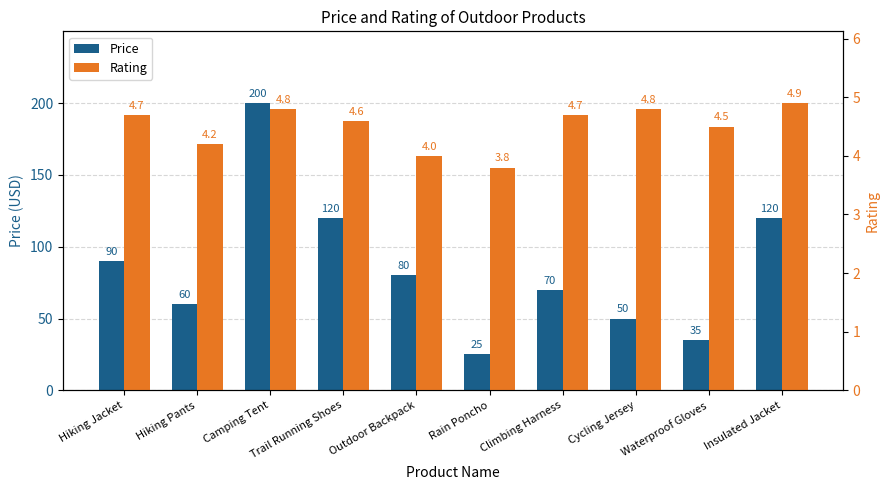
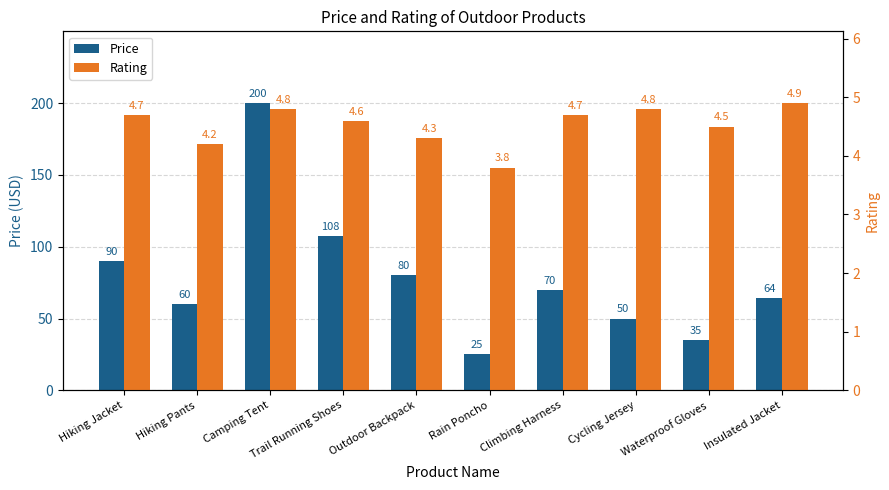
  {
    "Price": {
      "Hiking Jacket": 90,
      "Hiking Pants": 60,
      "Camping Tent": 200,
-     "Trail Running Shoes": 120,
+     "Trail Running Shoes": 108,
      "Outdoor Backpack": 80,
      "Rain Poncho": 25,
      "Climbing Harness": 70,
      "Cycling Jersey": 50,
      "Waterproof Gloves": 35,
-     "Insulated Jacket": 120
+     "Insulated Jacket": 64
    },
    "Rating": {
      "Hiking Jacket": 4.7,
      "Hiking Pants": 4.2,
      "Camping Tent": 4.8,
      "Trail Running Shoes": 4.6,
-     "Outdoor Backpack": 4.0,
+     "Outdoor Backpack": 4.3,
      "Rain Poncho": 3.8,
      "Climbing Harness": 4.7,
      "Cycling Jersey": 4.8,
      "Waterproof Gloves": 4.5,
      "Insulated Jacket": 4.9
    }
  }
